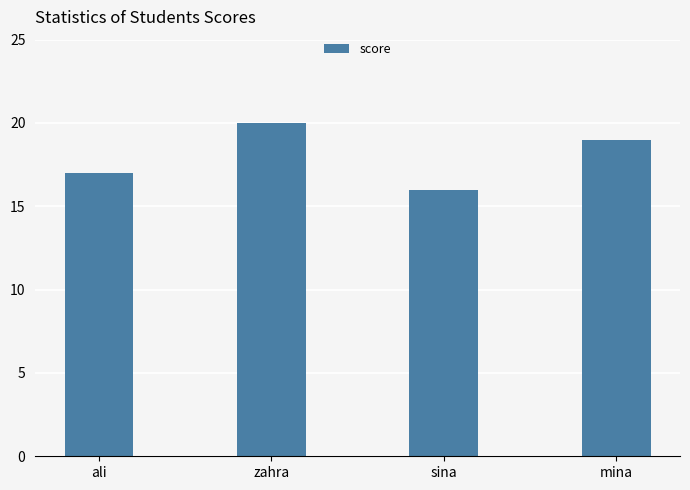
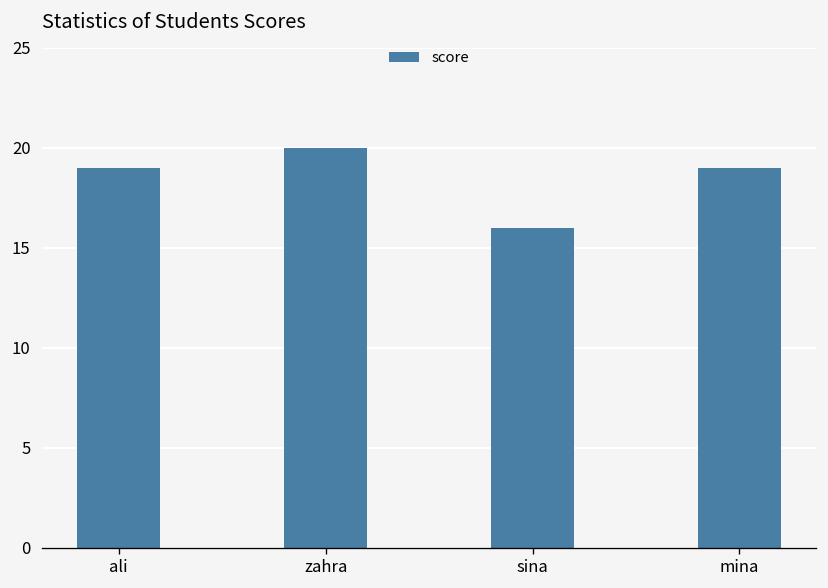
  {
-   "ali": 17,
+   "ali": 19,
    "zahra": 20,
    "sina": 16,
    "mina": 19
  }
